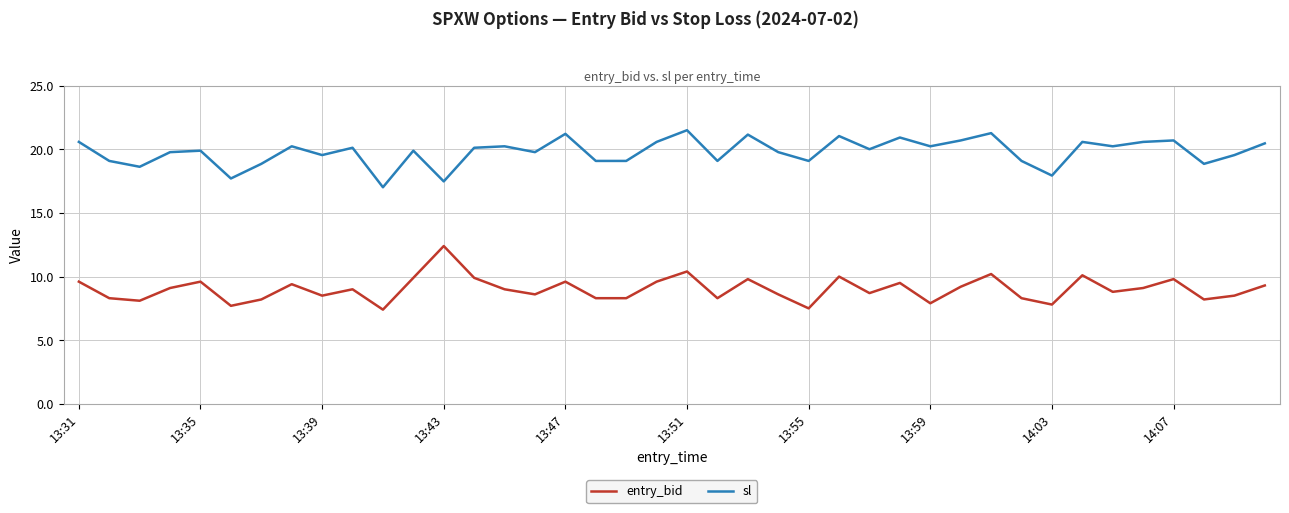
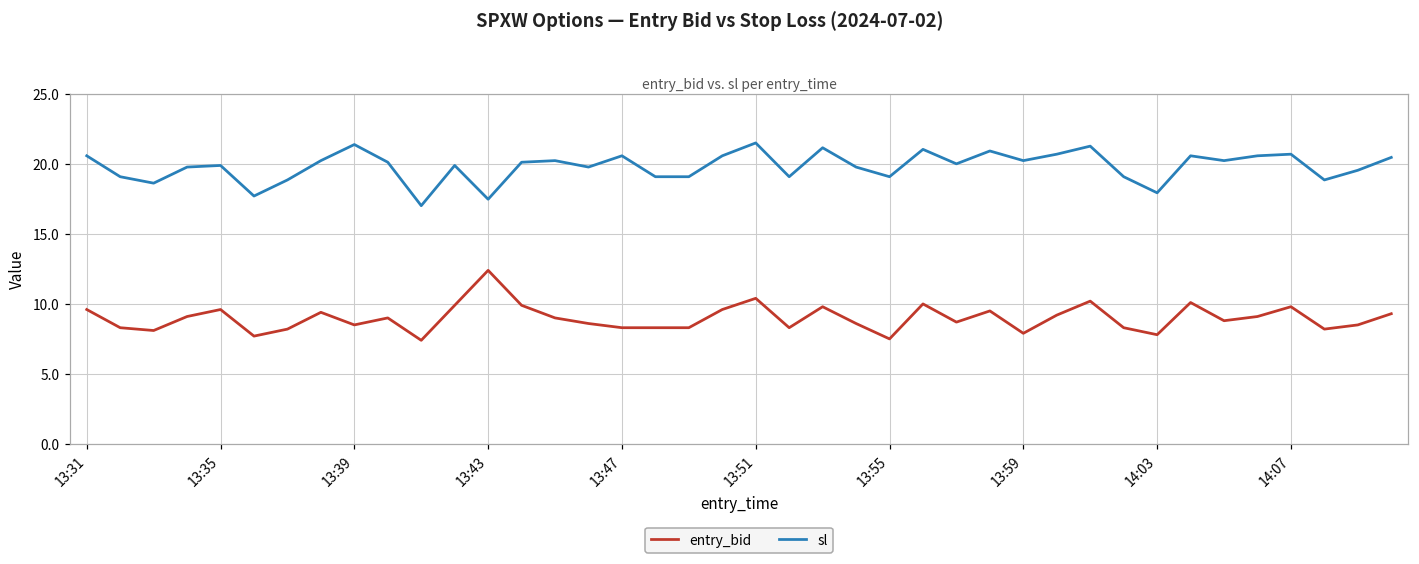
  {
    "entry_bid": {
      "13:31": 9.6,
      "13:35": 9.6,
      "13:39": 8.5,
      "13:43": 12.4,
-     "13:47": 9.6,
+     "13:47": 8.3,
      "13:51": 10.4,
      "13:55": 7.5,
      "13:59": 7.9,
      "14:03": 7.8,
      "14:07": 9.8
    },
    "sl": {
      "13:31": 20.6,
      "13:35": 19.9,
-     "13:39": 19.6,
+     "13:39": 21.4,
      "13:43": 17.5,
-     "13:47": 21.2,
+     "13:47": 20.6,
      "13:51": 21.5,
      "13:55": 19.1,
      "13:59": 20.2,
      "14:03": 17.9,
      "14:07": 20.7
    }
  }
